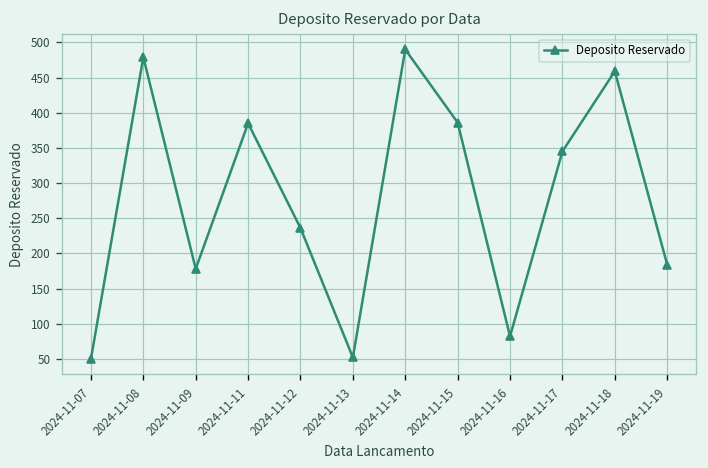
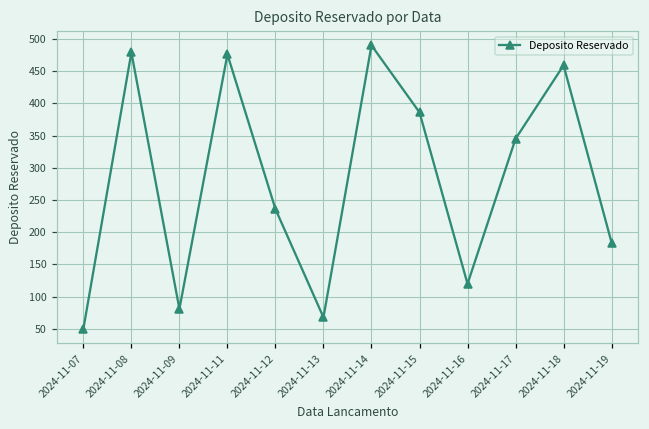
  {
    "2024-11-07": 50,
    "2024-11-08": 480,
-   "2024-11-09": 180,
-   "2024-11-11": 390,
+   "2024-11-09": 80,
+   "2024-11-11": 480,
    "2024-11-12": 240,
-   "2024-11-13": 50,
+   "2024-11-13": 70,
    "2024-11-14": 490,
    "2024-11-15": 390,
-   "2024-11-16": 80,
+   "2024-11-16": 120,
    "2024-11-17": 350,
    "2024-11-18": 460,
    "2024-11-19": 180
  }
